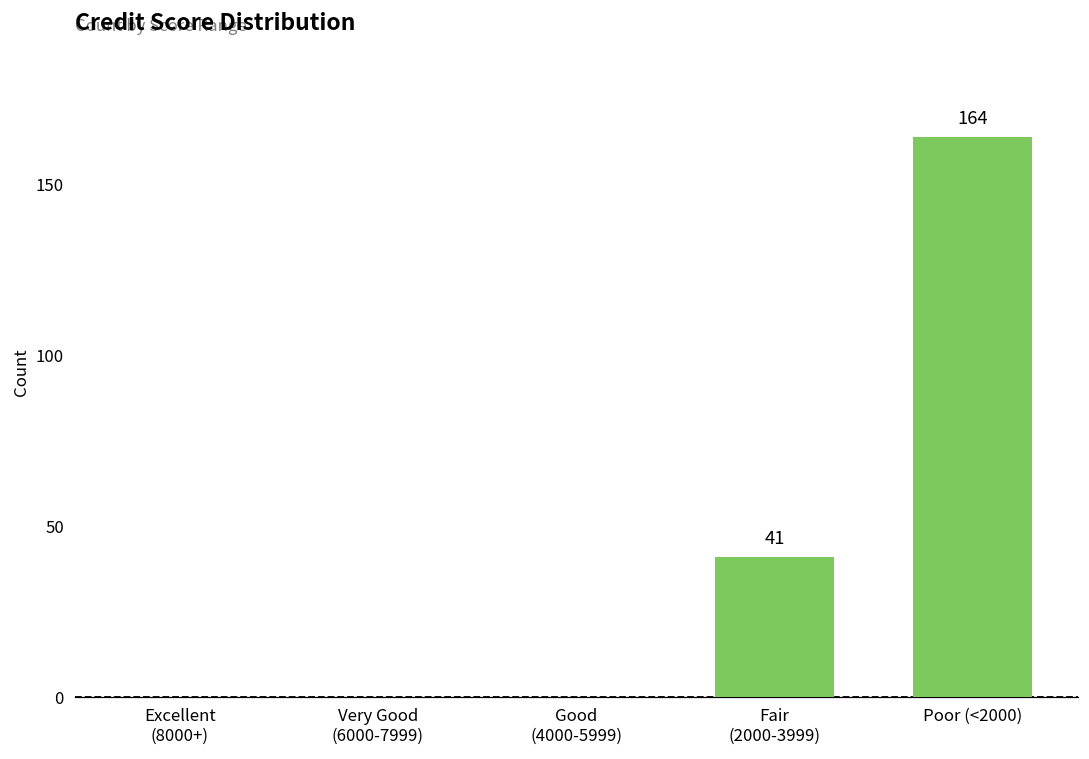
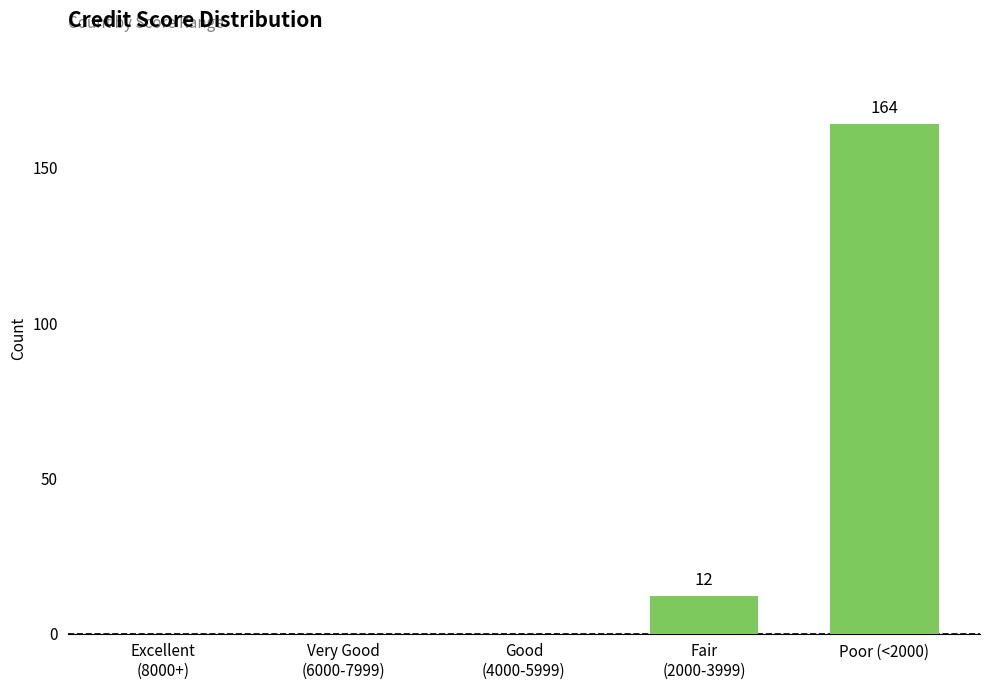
  {
-   "Fair (2000-3999)": 41,
+   "Fair (2000-3999)": 12,
    "Poor (<2000)": 164
  }
